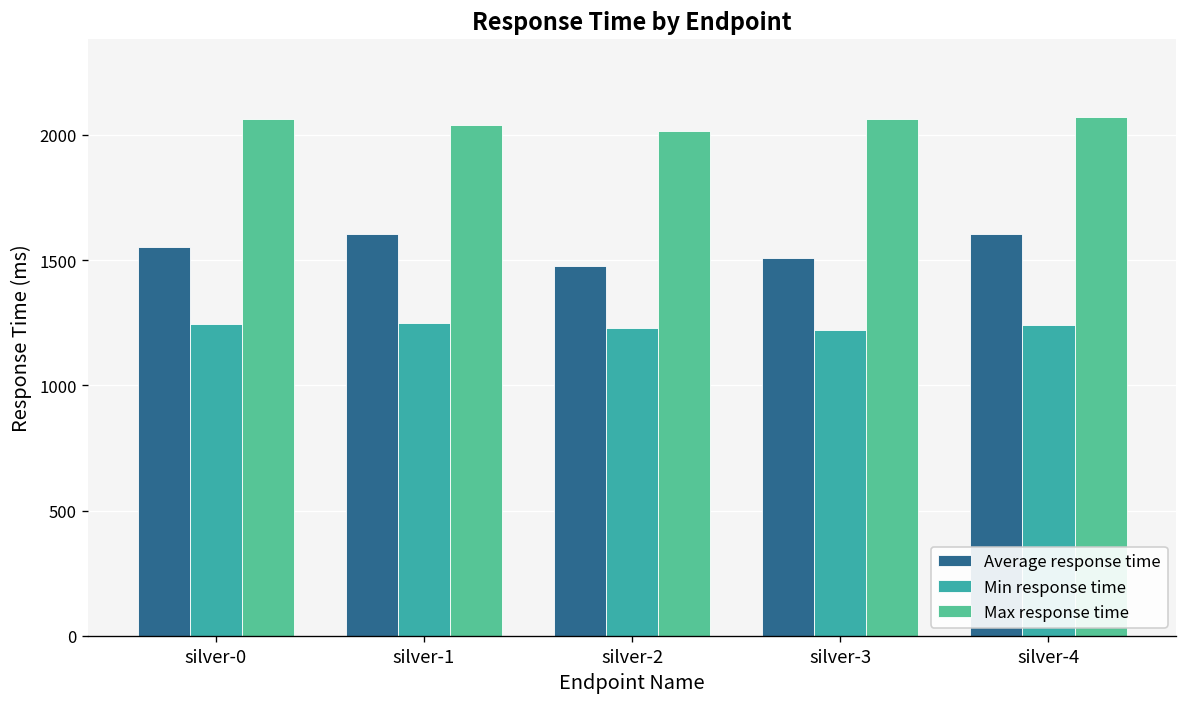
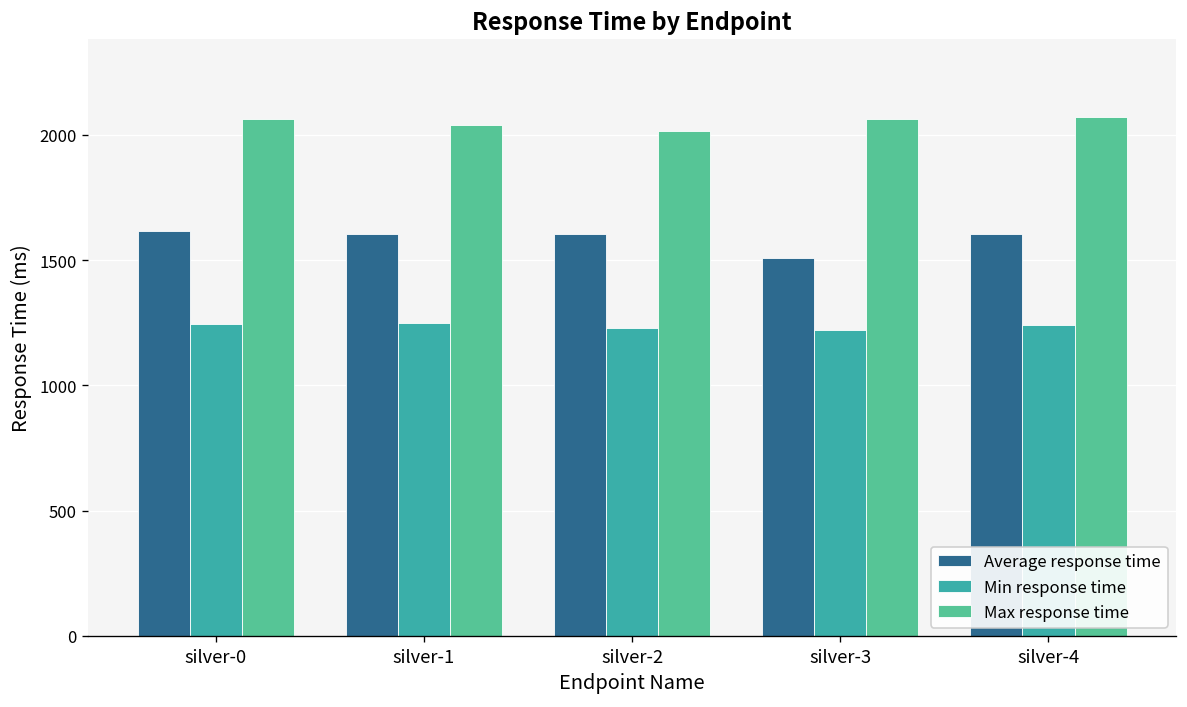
  {
    "Average response time": {
-     "silver-0": 1550,
+     "silver-0": 1620,
      "silver-1": 1600,
-     "silver-2": 1480,
+     "silver-2": 1600,
      "silver-3": 1510,
      "silver-4": 1600
    }
  }
